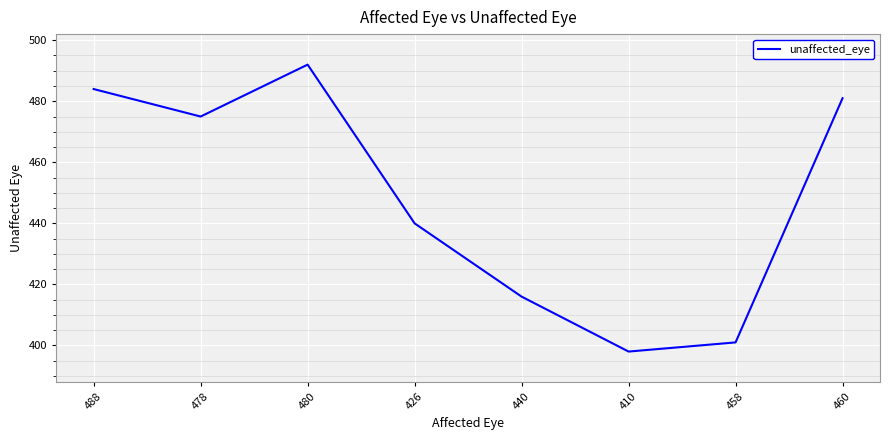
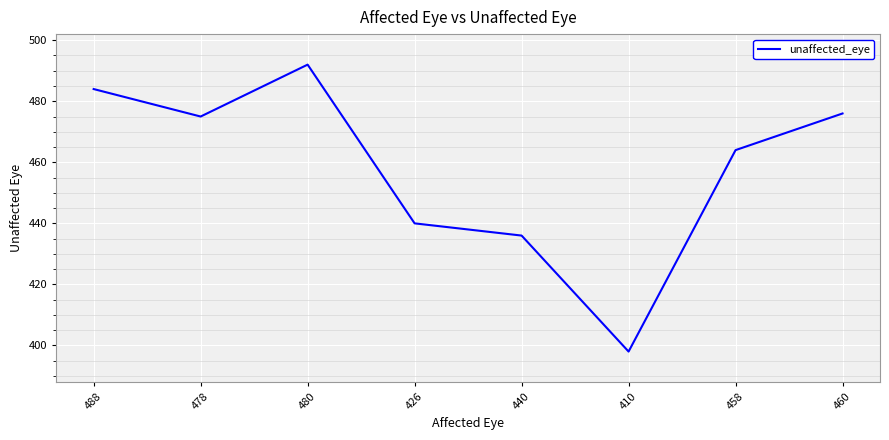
  {
    "488": 484,
    "478": 475,
    "480": 492,
    "426": 440,
-   "440": 416,
+   "440": 436,
    "410": 398,
-   "458": 401,
-   "460": 481
+   "458": 464,
+   "460": 476
  }
